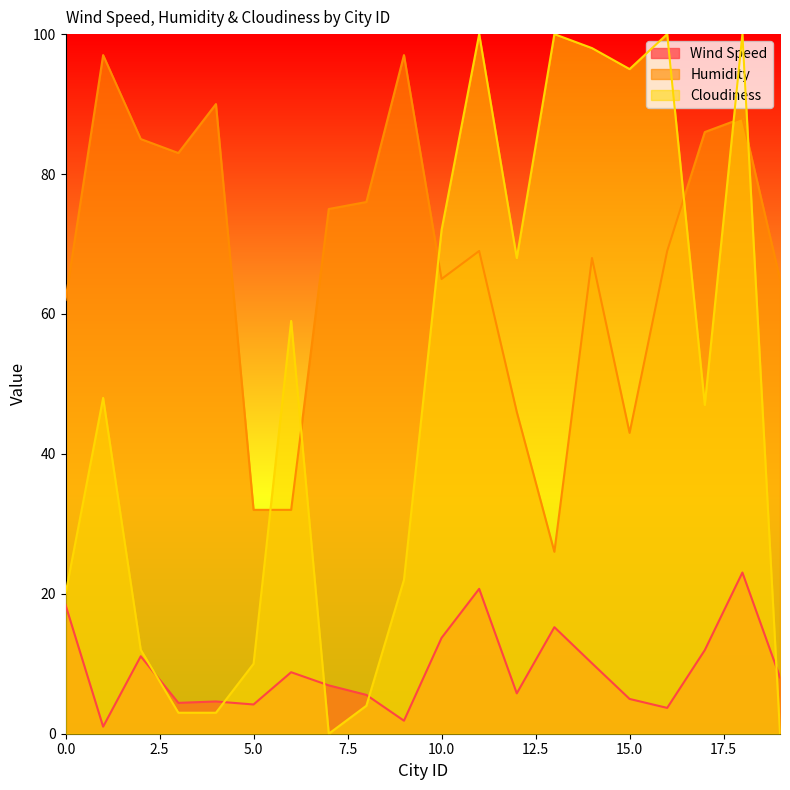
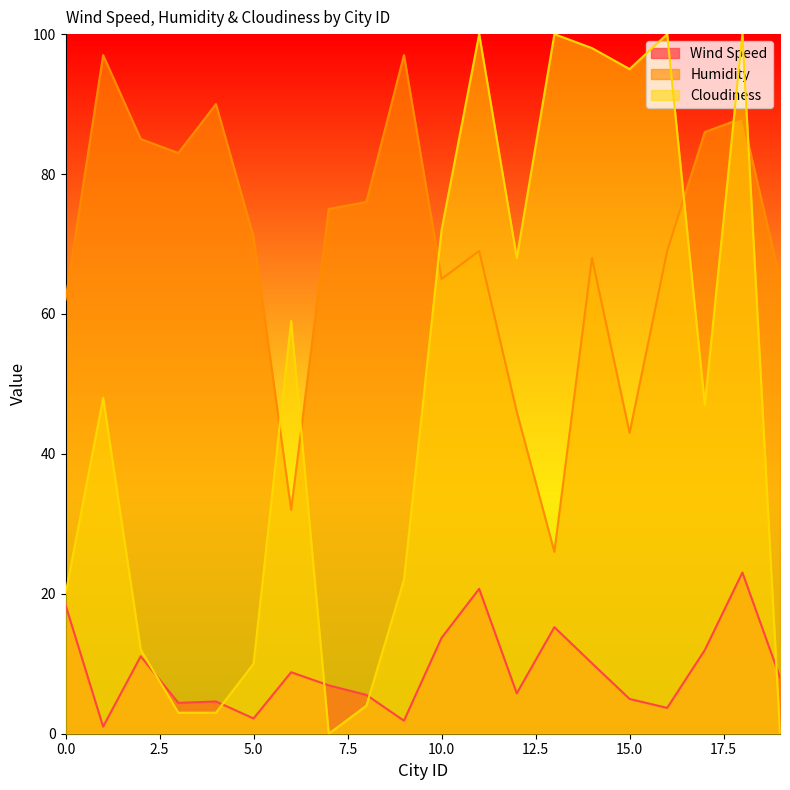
  {
    "Wind Speed": {
      "0.0": 18,
-     "5.0": 4,
+     "5.0": 2,
      "10.0": 14,
      "15.0": 5
    },
    "Humidity": {
      "0.0": 62,
-     "5.0": 32,
+     "5.0": 71,
      "10.0": 65,
      "15.0": 43
    },
    "Cloudiness": {
      "0.0": 20,
      "5.0": 10,
      "10.0": 72,
      "15.0": 95
    }
  }
